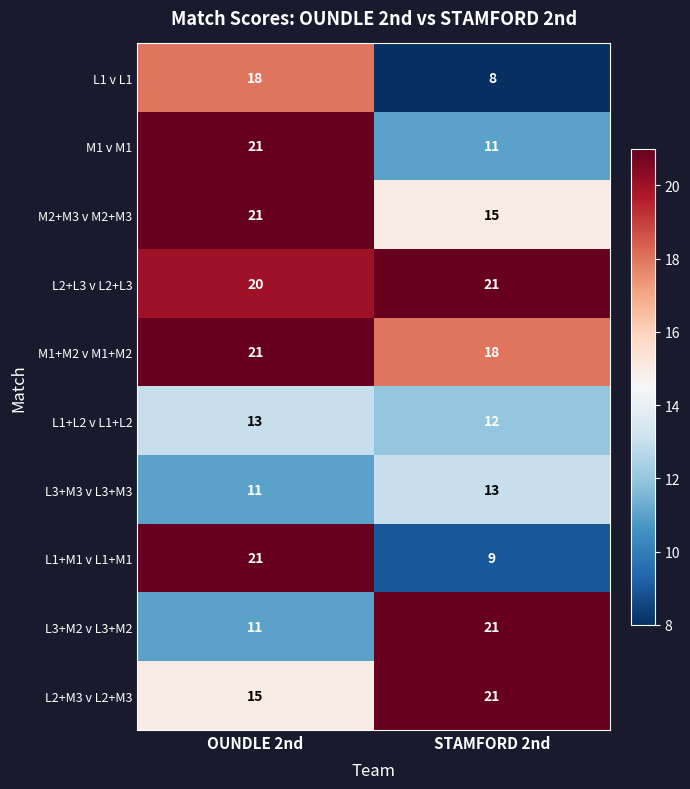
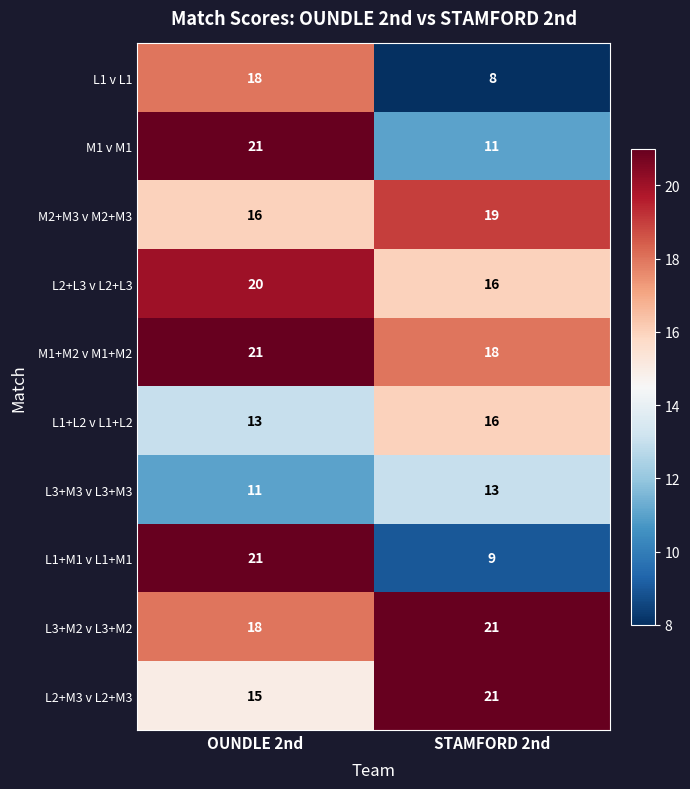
  {
    "L1 v L1": {
      "OUNDLE 2nd": 18,
      "STAMFORD 2nd": 8
    },
    "M1 v M1": {
      "OUNDLE 2nd": 21,
      "STAMFORD 2nd": 11
    },
    "M2+M3 v M2+M3": {
-     "OUNDLE 2nd": 21,
-     "STAMFORD 2nd": 15
+     "OUNDLE 2nd": 16,
+     "STAMFORD 2nd": 19
    },
    "L2+L3 v L2+L3": {
      "OUNDLE 2nd": 20,
-     "STAMFORD 2nd": 21
+     "STAMFORD 2nd": 16
    },
    "M1+M2 v M1+M2": {
      "OUNDLE 2nd": 21,
      "STAMFORD 2nd": 18
    },
    "L1+L2 v L1+L2": {
      "OUNDLE 2nd": 13,
-     "STAMFORD 2nd": 12
+     "STAMFORD 2nd": 16
    },
    "L3+M3 v L3+M3": {
      "OUNDLE 2nd": 11,
      "STAMFORD 2nd": 13
    },
    "L1+M1 v L1+M1": {
      "OUNDLE 2nd": 21,
      "STAMFORD 2nd": 9
    },
    "L3+M2 v L3+M2": {
-     "OUNDLE 2nd": 11,
+     "OUNDLE 2nd": 18,
      "STAMFORD 2nd": 21
    },
    "L2+M3 v L2+M3": {
      "OUNDLE 2nd": 15,
      "STAMFORD 2nd": 21
    }
  }
